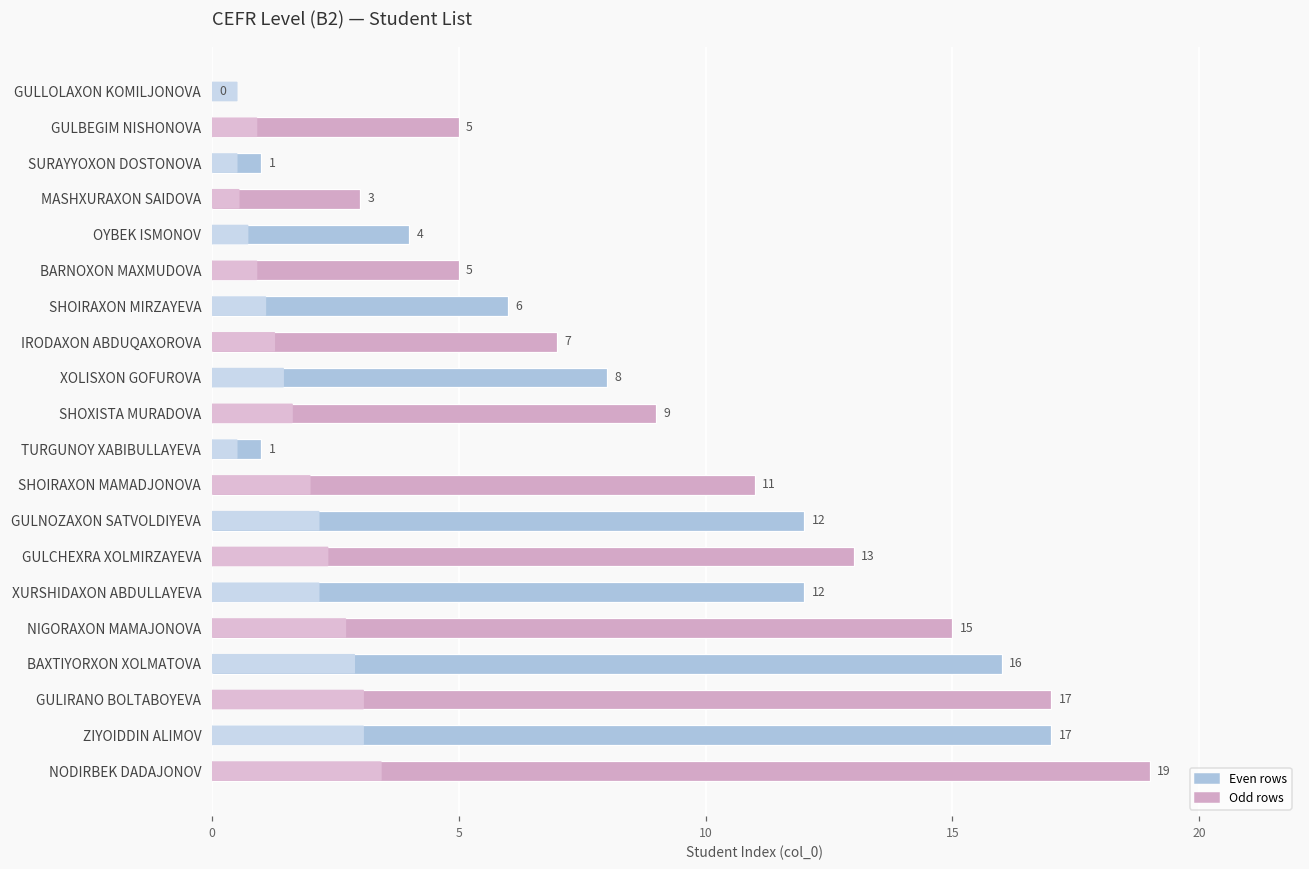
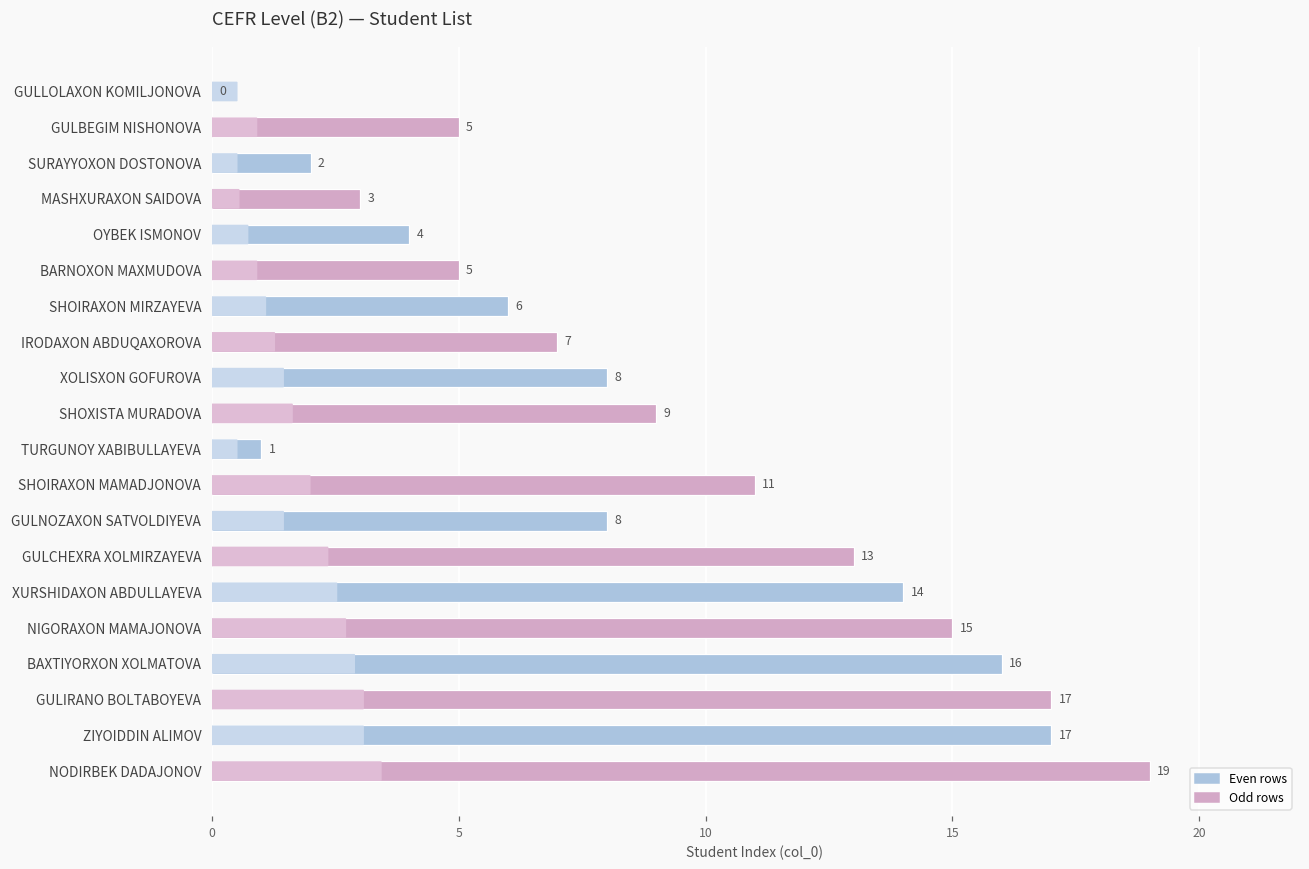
  {
    "GULBEGIM NISHONOVA": 5,
-   "SURAYYOXON DOSTONOVA": 1,
+   "SURAYYOXON DOSTONOVA": 2,
    "MASHXURAXON SAIDOVA": 3,
    "OYBEK ISMONOV": 4,
    "BARNOXON MAXMUDOVA": 5,
    "SHOIRAXON MIRZAYEVA": 6,
    "IRODAXON ABDUQAXOROVA": 7,
    "XOLISXON GOFUROVA": 8,
    "SHOXISTA MURADOVA": 9,
    "TURGUNOY XABIBULLAYEVA": 1,
    "SHOIRAXON MAMADJONOVA": 11,
-   "GULNOZAXON SATVOLDIYEVA": 12,
+   "GULNOZAXON SATVOLDIYEVA": 8,
    "GULCHEXRA XOLMIRZAYEVA": 13,
-   "XURSHIDAXON ABDULLAYEVA": 12,
+   "XURSHIDAXON ABDULLAYEVA": 14,
    "NIGORAXON MAMAJONOVA": 15,
    "BAXTIYORXON XOLMATOVA": 16,
    "GULIRANO BOLTABOYEVA": 17,
    "ZIYOIDDIN ALIMOV": 17,
    "NODIRBEK DADAJONOV": 19
  }
